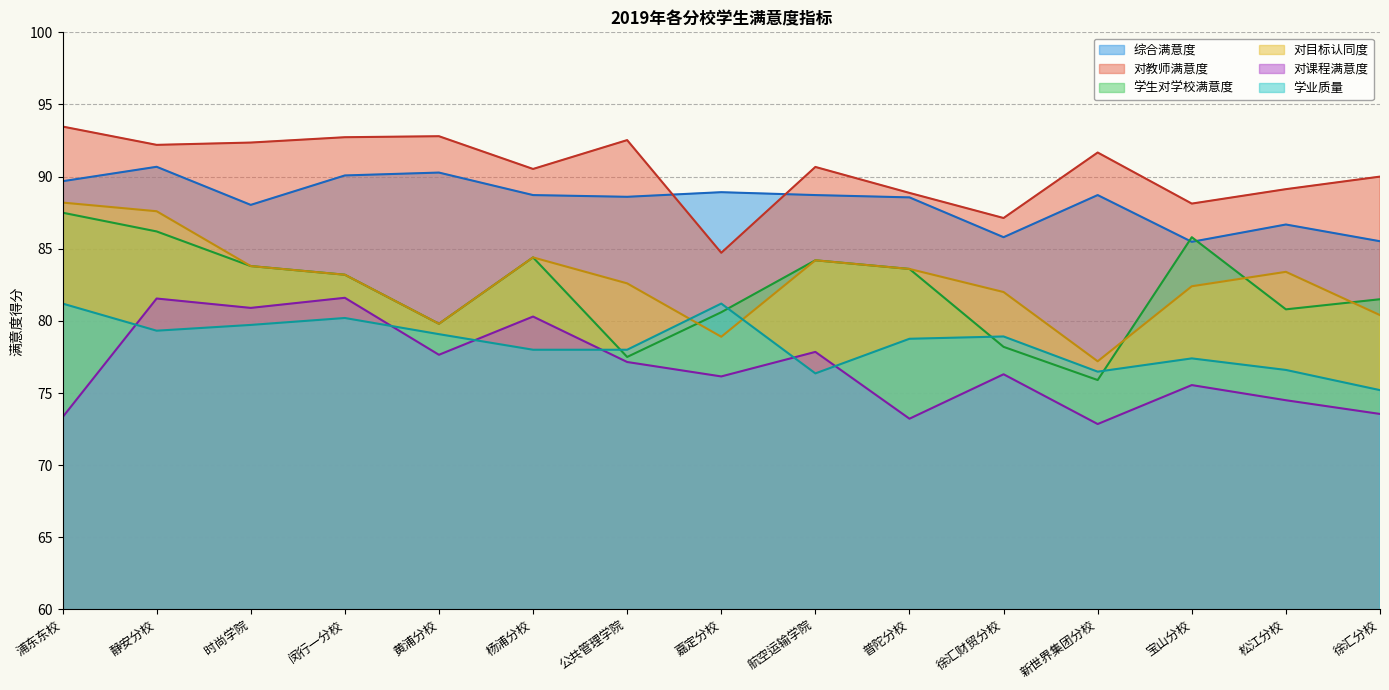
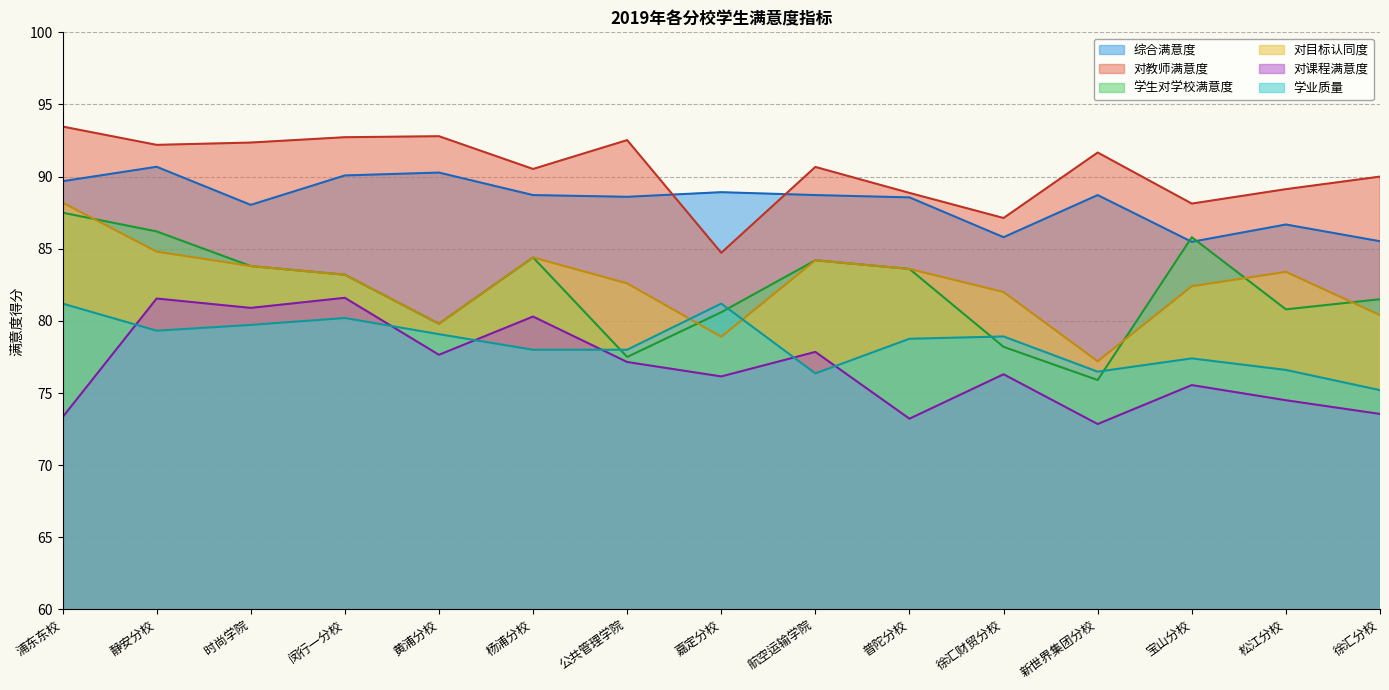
  {
    "对教师满意度": {
      "浦东东校": 93.5,
      "静安分校": 92.2,
      "时尚学院": 92.4,
      "闵行一分校": 92.7,
      "黄浦分校": 92.8,
      "杨浦分校": 90.5,
      "公共管理学院": 92.5,
      "嘉定分校": 84.7,
      "航空运输学院": 90.7,
      "普陀分校": 88.9,
      "徐汇财贸分校": 87.1,
      "新世界集团分校": 91.7,
      "宝山分校": 88.1,
      "松江分校": 89.1,
      "徐汇分校": 90.0
    },
    "学生对学校满意度": {
      "浦东东校": 87.5,
      "静安分校": 86.2,
      "公共管理学院": 77.5,
      "嘉定分校": 80.6,
      "徐汇财贸分校": 78.2,
      "新世界集团分校": 75.9,
      "宝山分校": 85.8,
      "松江分校": 80.8,
      "徐汇分校": 81.5
    },
    "对目标认同度": {
      "浦东东校": 88.2,
-     "静安分校": 87.6,
+     "静安分校": 84.8,
      "公共管理学院": 82.6,
      "嘉定分校": 78.9,
      "徐汇财贸分校": 82.0,
      "新世界集团分校": 77.2,
      "宝山分校": 82.4,
      "松江分校": 83.4,
      "徐汇分校": 80.4
    },
    "对课程满意度": {
      "浦东东校": 73.3,
      "静安分校": 81.6,
      "时尚学院": 80.9,
      "闵行一分校": 81.6,
      "黄浦分校": 77.7,
      "杨浦分校": 80.3,
      "公共管理学院": 77.2,
      "嘉定分校": 76.2,
      "航空运输学院": 77.9,
      "普陀分校": 73.2,
      "徐汇财贸分校": 76.3,
      "新世界集团分校": 72.9,
      "宝山分校": 75.6,
      "松江分校": 74.5,
      "徐汇分校": 73.6
    }
  }
